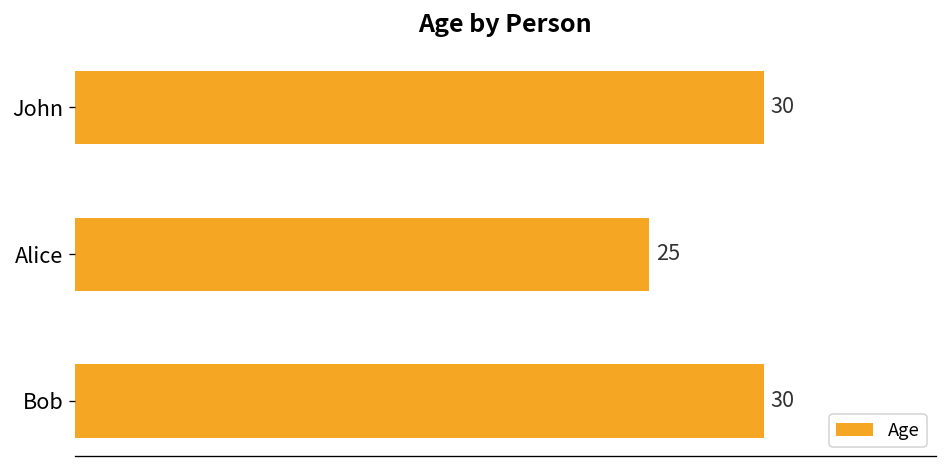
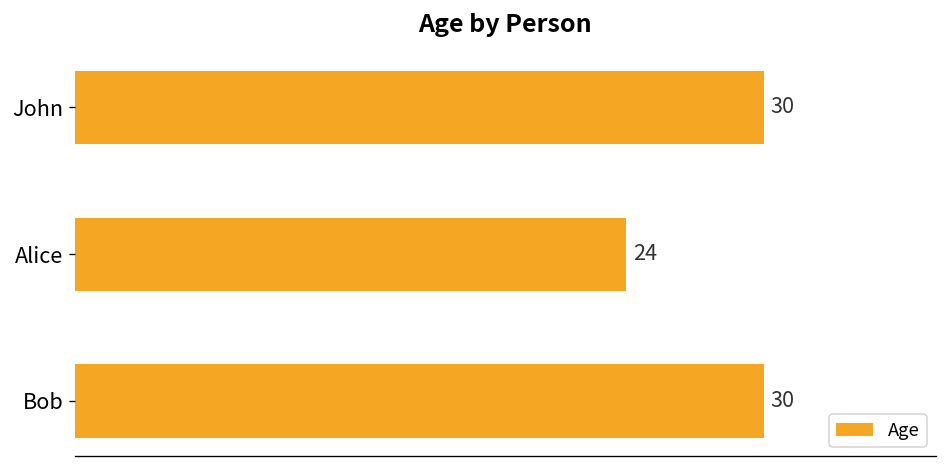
  {
    "John": 30,
-   "Alice": 25,
+   "Alice": 24,
    "Bob": 30
  }
